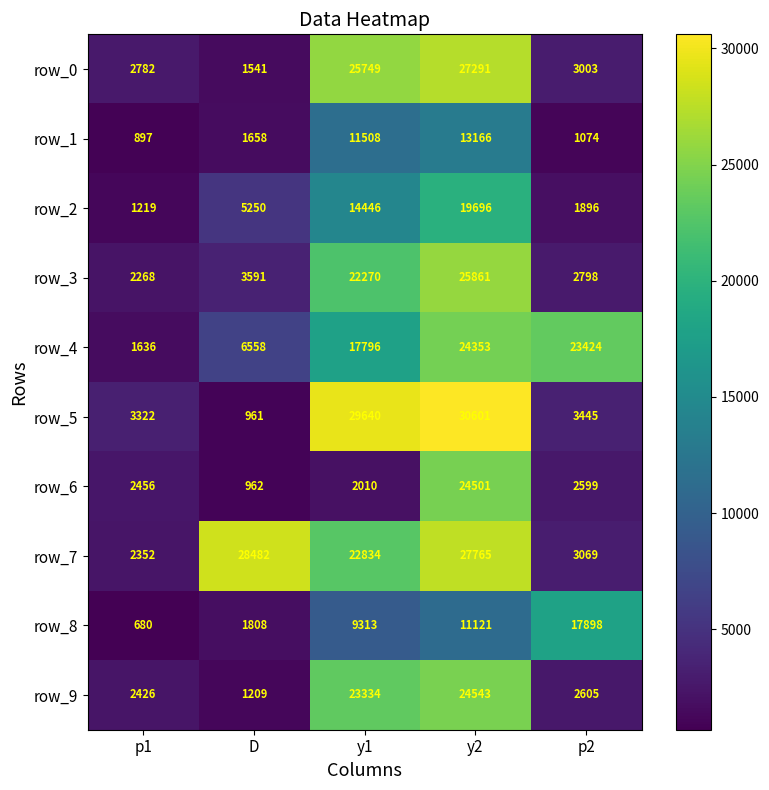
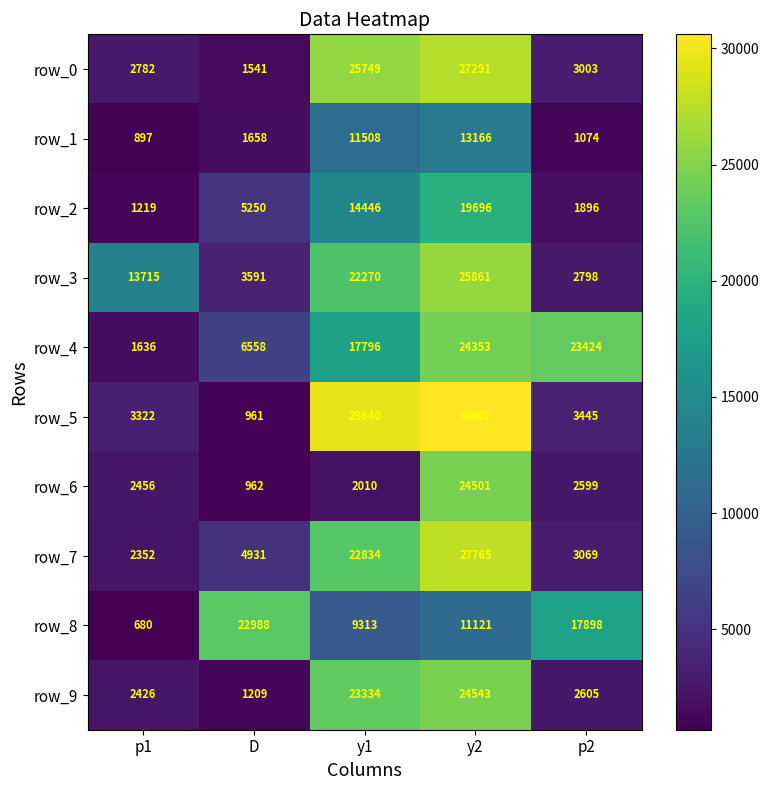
  {
    "row_0": {
      "p1": 2782,
      "D": 1541,
      "y1": 25749,
      "y2": 27291,
      "p2": 3003
    },
    "row_1": {
      "p1": 897,
      "D": 1658,
      "y1": 11508,
      "y2": 13166,
      "p2": 1074
    },
    "row_2": {
      "p1": 1219,
      "D": 5250,
      "y1": 14446,
      "y2": 19696,
      "p2": 1896
    },
    "row_3": {
-     "p1": 2268,
+     "p1": 13715,
      "D": 3591,
      "y1": 22270,
      "y2": 25861,
      "p2": 2798
    },
    "row_4": {
      "p1": 1636,
      "D": 6558,
      "y1": 17796,
      "y2": 24353,
      "p2": 23424
    },
    "row_5": {
      "p1": 3322,
      "D": 961,
      "p2": 3445
    },
    "row_6": {
      "p1": 2456,
      "D": 962,
      "y1": 2010,
      "y2": 24501,
      "p2": 2599
    },
    "row_7": {
      "p1": 2352,
-     "D": 28482,
+     "D": 4931,
      "y1": 22834,
      "y2": 27765,
      "p2": 3069
    },
    "row_8": {
      "p1": 680,
-     "D": 1808,
+     "D": 22988,
      "y1": 9313,
      "y2": 11121,
      "p2": 17898
    },
    "row_9": {
      "p1": 2426,
      "D": 1209,
      "y1": 23334,
      "y2": 24543,
      "p2": 2605
    }
  }
